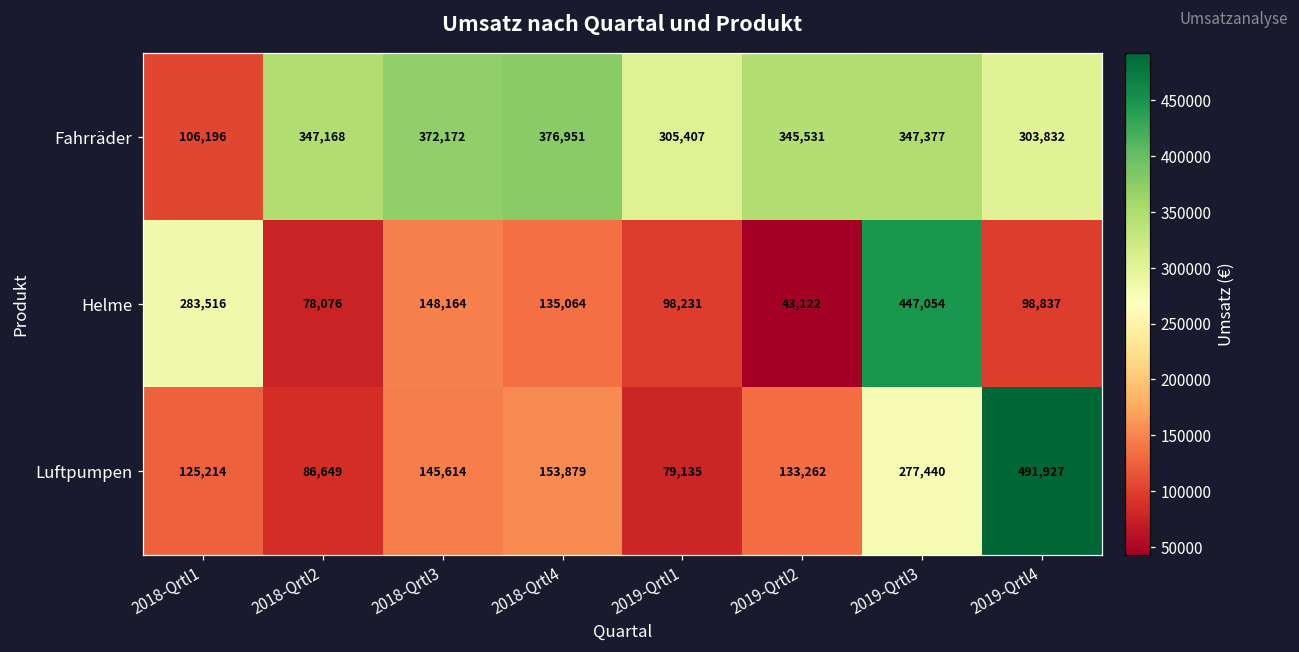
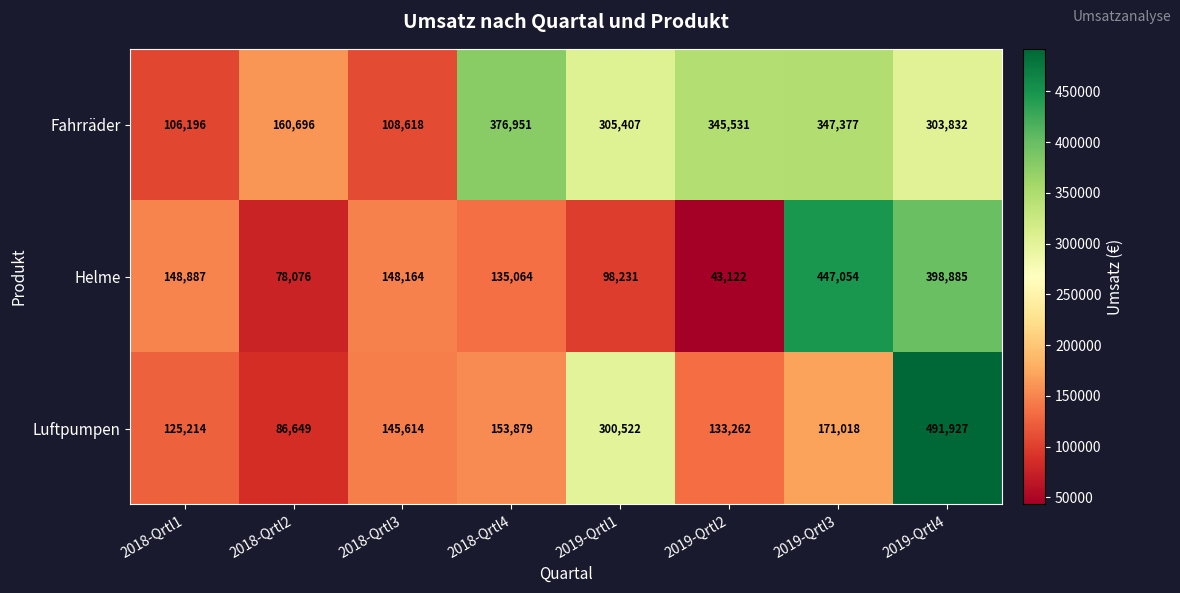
  {
    "Fahrräder": {
      "2018-Qrtl1": "106,196",
-     "2018-Qrtl2": "347,168",
-     "2018-Qrtl3": "372,172",
+     "2018-Qrtl2": "160,696",
+     "2018-Qrtl3": "108,618",
      "2018-Qrtl4": "376,951",
      "2019-Qrtl1": "305,407",
      "2019-Qrtl2": "345,531",
      "2019-Qrtl3": "347,377",
      "2019-Qrtl4": "303,832"
    },
    "Helme": {
-     "2018-Qrtl1": "283,516",
+     "2018-Qrtl1": "148,887",
      "2018-Qrtl2": "78,076",
      "2018-Qrtl3": "148,164",
      "2018-Qrtl4": "135,064",
      "2019-Qrtl1": "98,231",
      "2019-Qrtl2": "43,122",
      "2019-Qrtl3": "447,054",
-     "2019-Qrtl4": "98,837"
+     "2019-Qrtl4": "398,885"
    },
    "Luftpumpen": {
      "2018-Qrtl1": "125,214",
      "2018-Qrtl2": "86,649",
      "2018-Qrtl3": "145,614",
      "2018-Qrtl4": "153,879",
-     "2019-Qrtl1": "79,135",
+     "2019-Qrtl1": "300,522",
      "2019-Qrtl2": "133,262",
-     "2019-Qrtl3": "277,440",
+     "2019-Qrtl3": "171,018",
      "2019-Qrtl4": "491,927"
    }
  }
